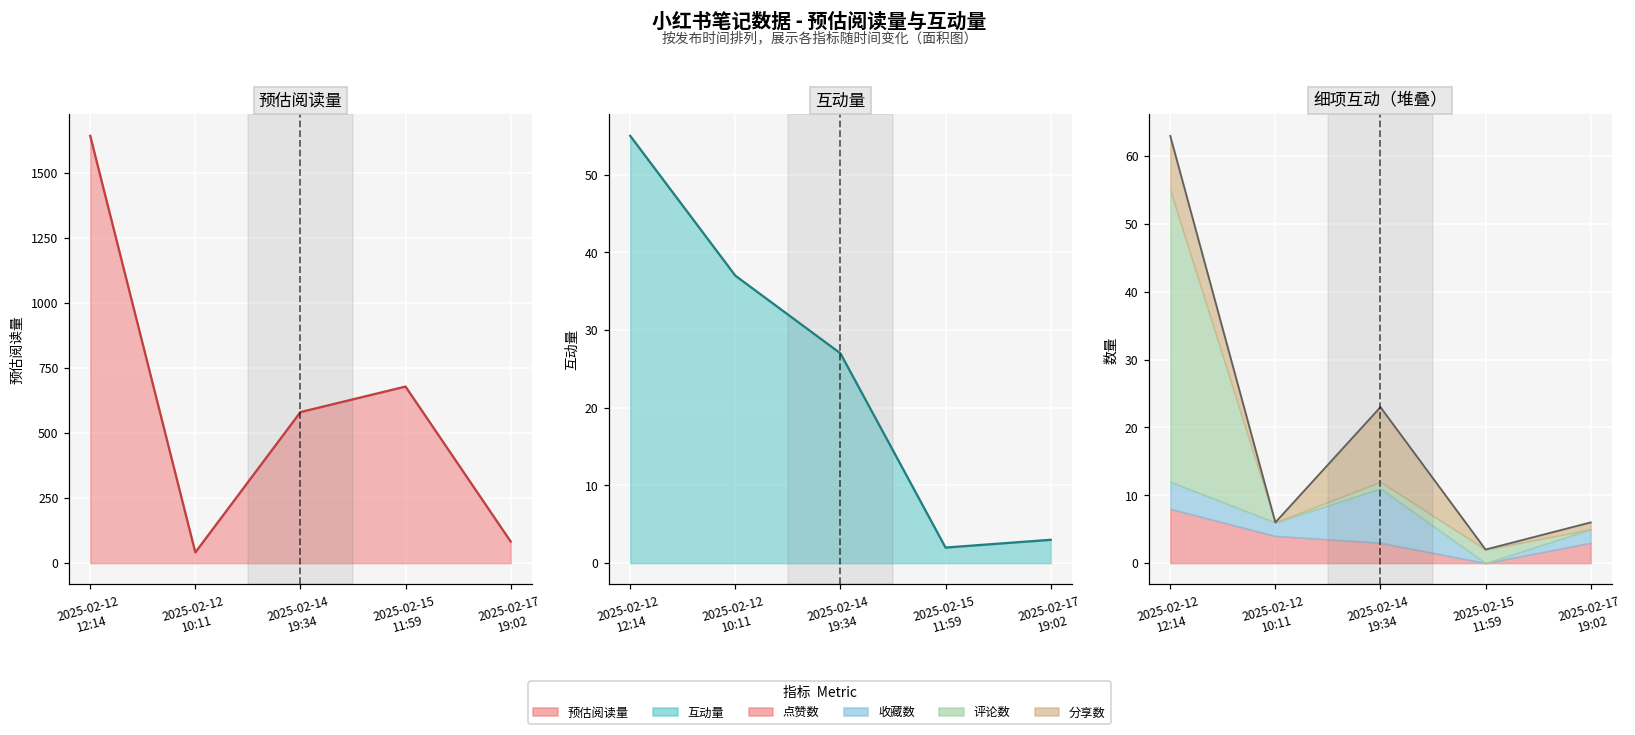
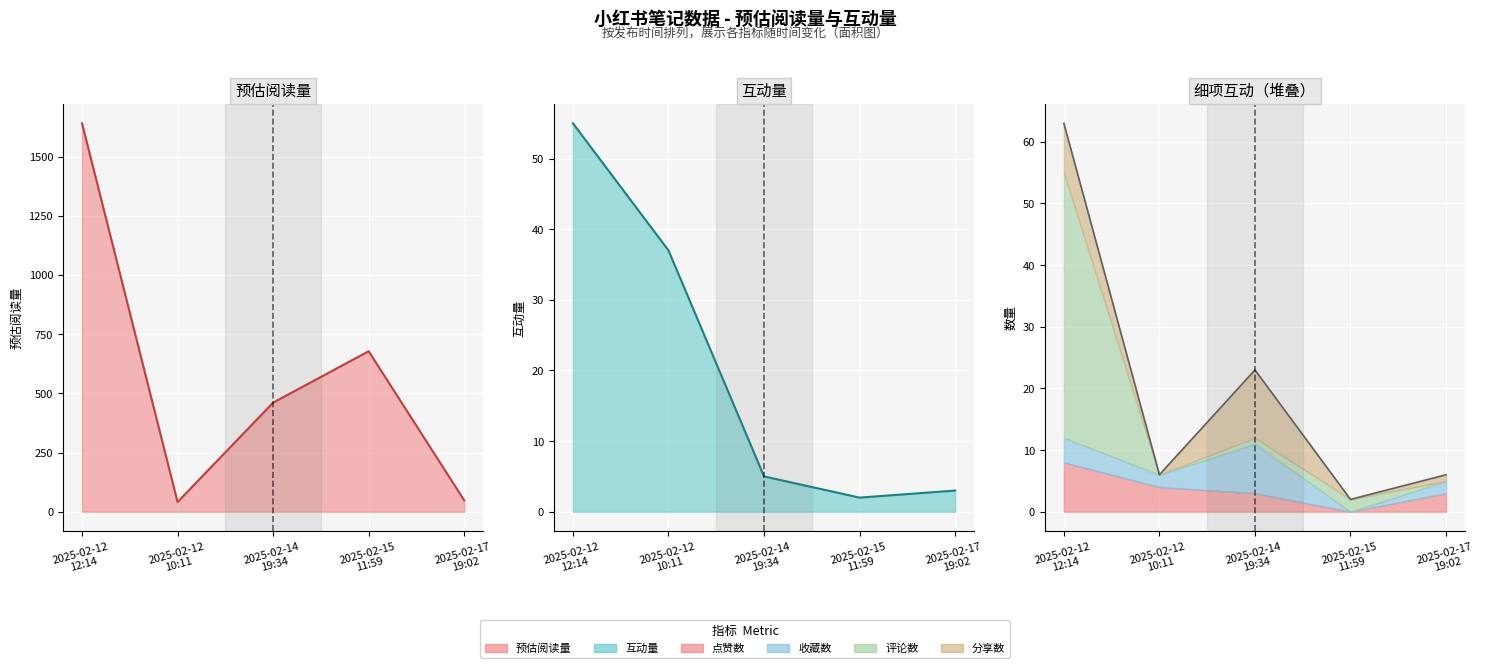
  {
    "预估阅读量": {
      "2025-02-12 12:14": 1640,
      "2025-02-12 10:11": 40,
-     "2025-02-14 19:34": 580,
+     "2025-02-14 19:34": 460,
      "2025-02-15 11:59": 680,
-     "2025-02-17 19:02": 80
+     "2025-02-17 19:02": 50
    },
    "互动量": {
      "2025-02-12 12:14": 55,
      "2025-02-12 10:11": 37,
-     "2025-02-14 19:34": 27,
+     "2025-02-14 19:34": 5,
      "2025-02-15 11:59": 2,
      "2025-02-17 19:02": 3
    },
    "细项互动（堆叠）": {
      "收藏数": {
        "2025-02-12 12:14": 4,
        "2025-02-14 19:34": 8
      }
    }
  }
